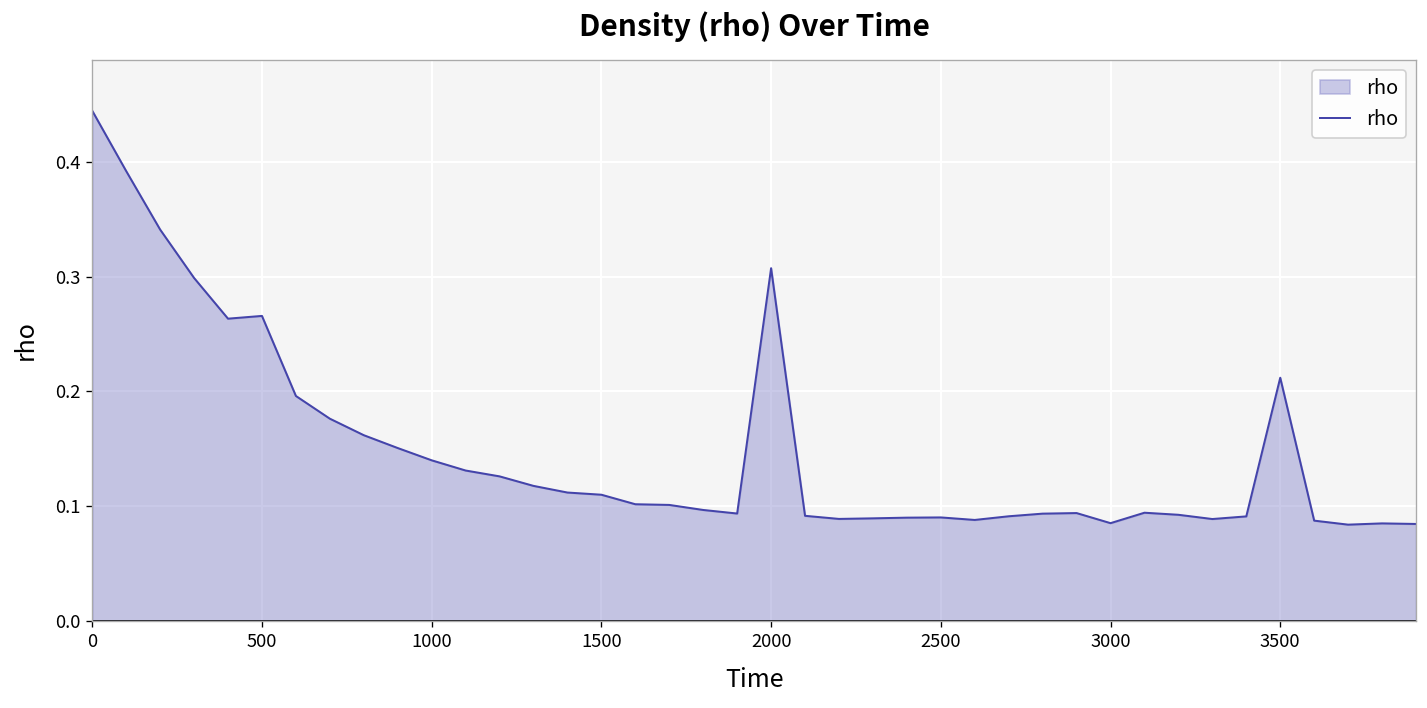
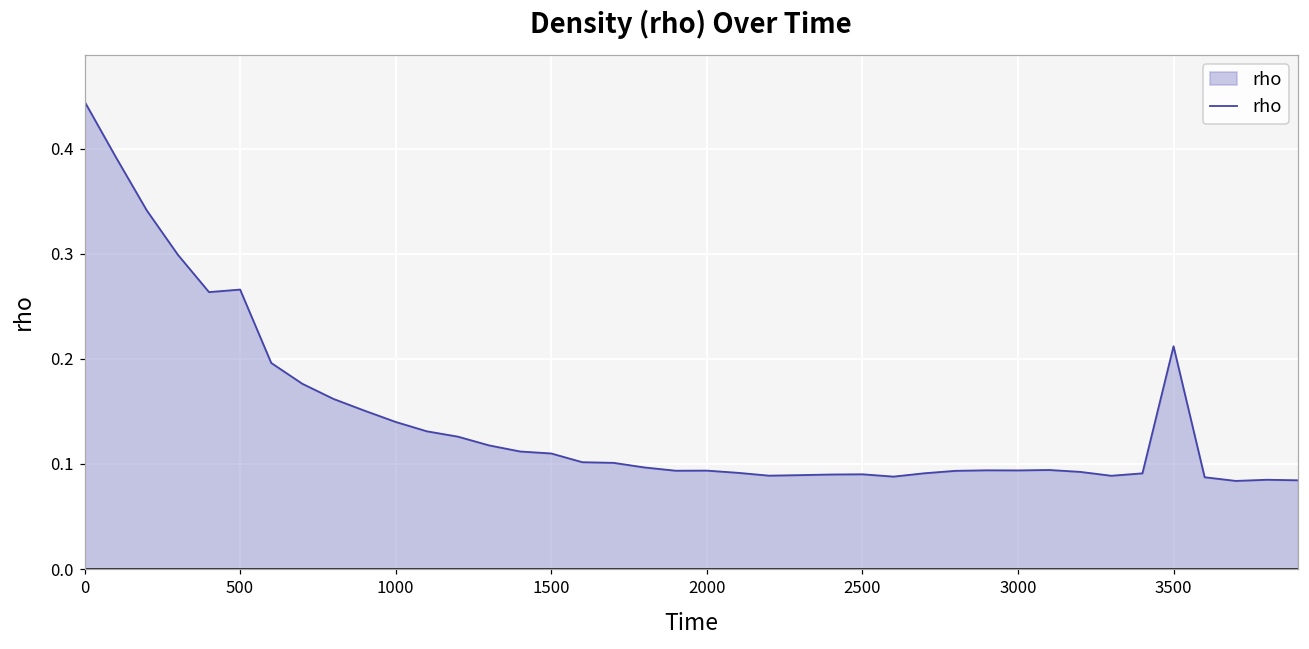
  {
    "0": 0.44,
    "500": 0.27,
    "1000": 0.14,
    "1500": 0.11,
-   "2000": 0.31,
+   "2000": 0.09,
    "2500": 0.09,
-   "3000": 0.085,
+   "3000": 0.094,
    "3500": 0.21
  }
